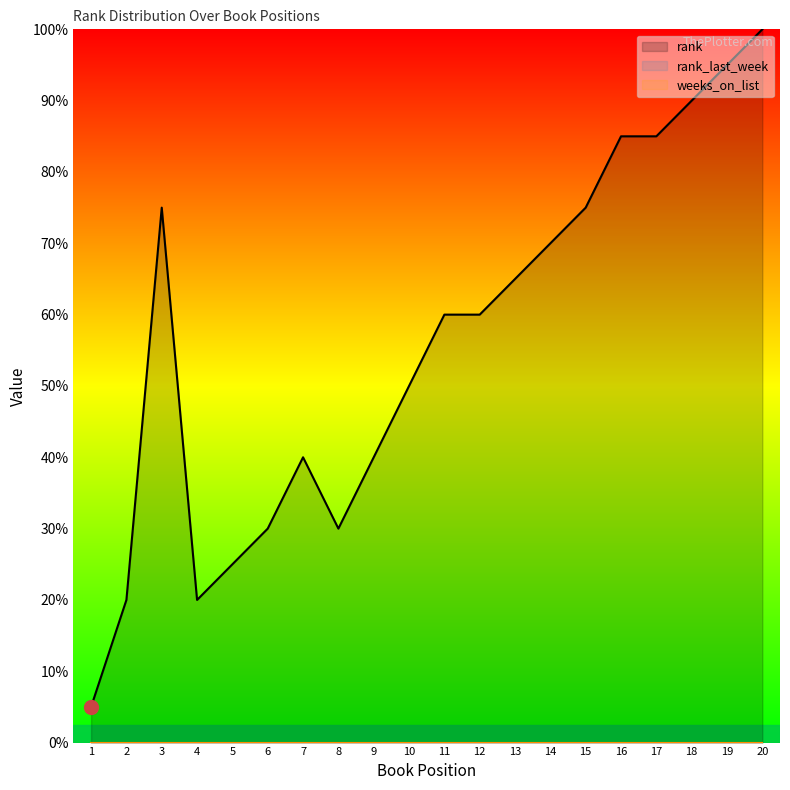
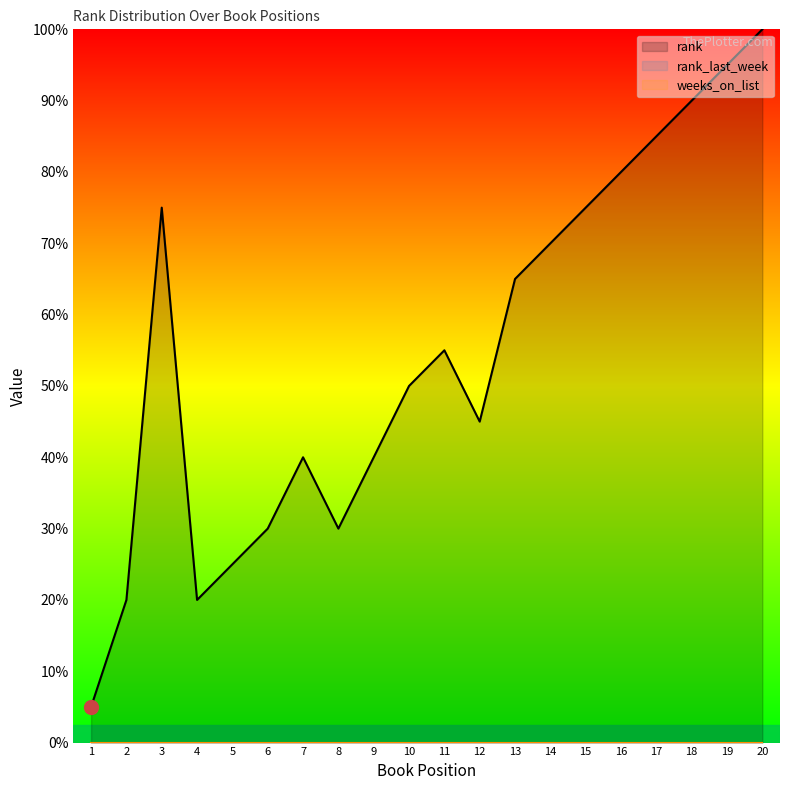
  {
    "rank": {
      "2": "20%",
      "3": "75%",
      "4": "20%",
      "5": "25%",
      "6": "30%",
      "7": "40%",
      "8": "30%",
      "9": "40%",
      "10": "50%",
-     "11": "60%",
-     "12": "60%",
+     "11": "55%",
+     "12": "45%",
      "13": "65%",
      "14": "70%",
      "15": "75%",
-     "16": "85%",
+     "16": "80%",
      "17": "85%",
      "18": "90%",
      "20": "100%"
    }
  }
